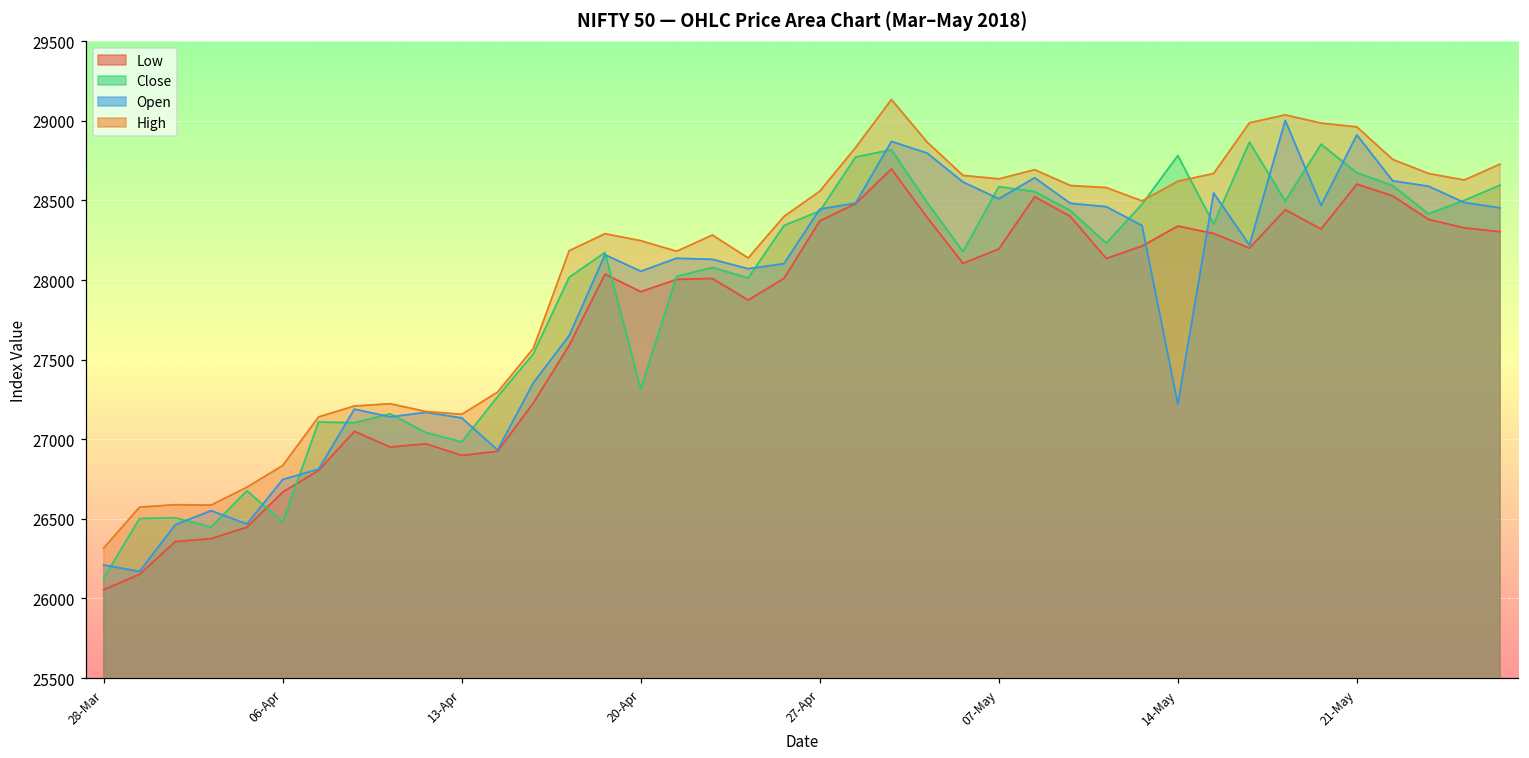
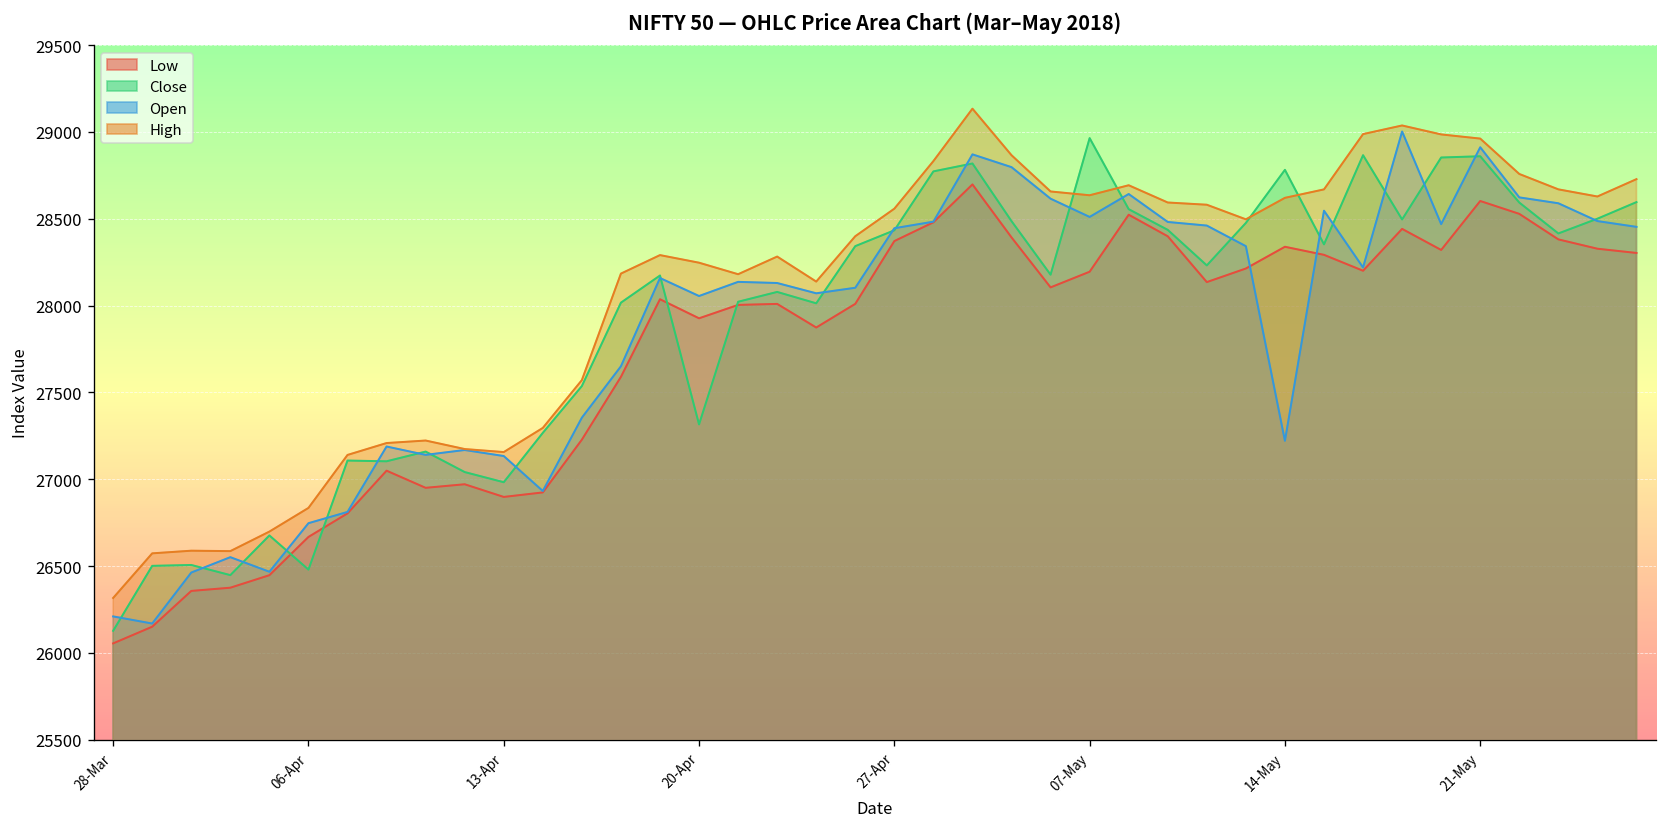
  {
    "Close": {
      "28-Mar": 26130,
      "06-Apr": 26480,
      "13-Apr": 26980,
      "20-Apr": 27320,
-     "07-May": 28590,
+     "07-May": 28960,
      "14-May": 28780,
-     "21-May": 28670
+     "21-May": 28860
    },
    "Open": {
      "28-Mar": 26210,
      "06-Apr": 26750,
      "13-Apr": 27130,
      "20-Apr": 28060,
      "07-May": 28510,
      "14-May": 27220,
      "21-May": 28910
    }
  }
